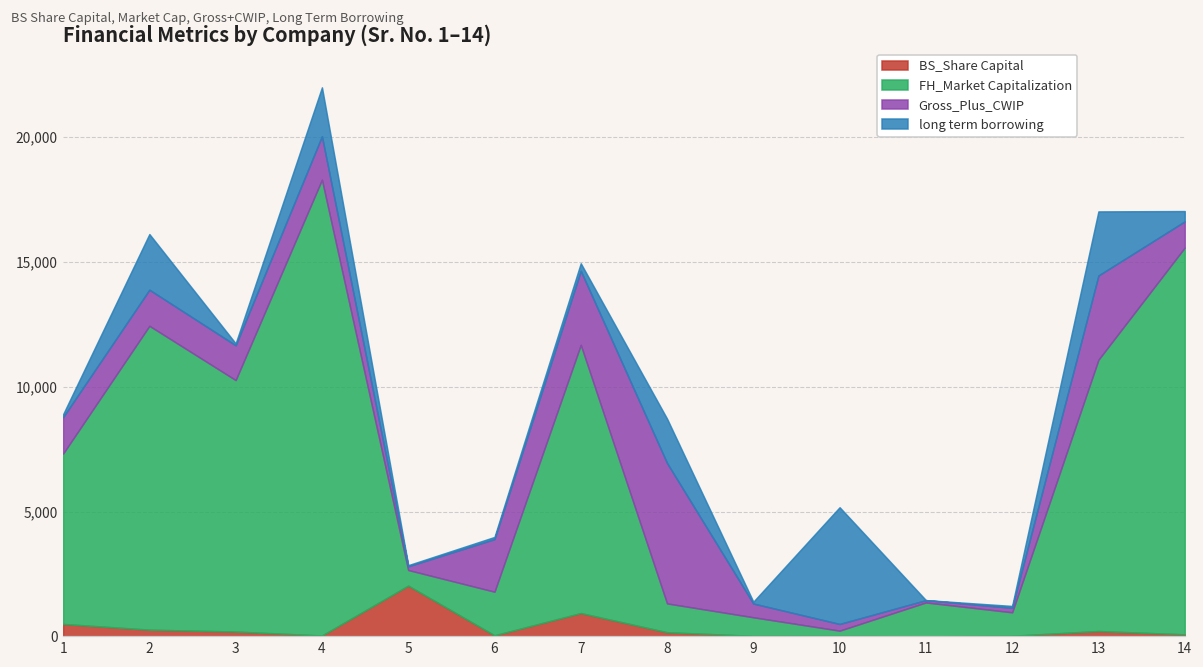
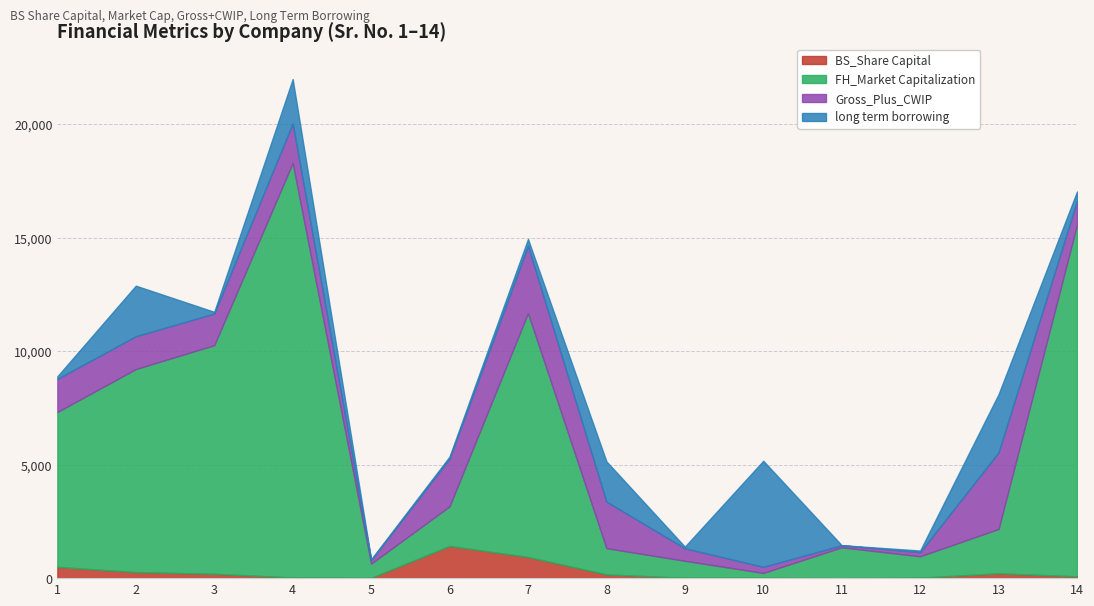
  {
    "BS_Share Capital": {
      "1": "500",
      "2": "300",
      "3": "200",
-     "5": "2,000",
-     "6": "0",
+     "5": "0",
+     "6": "1,400",
      "7": "900",
      "8": "200",
      "13": "200"
    },
    "FH_Market Capitalization": {
      "1": "6,800",
-     "2": "12,200",
+     "2": "8,900",
      "3": "10,100",
      "4": "18,300",
      "5": "600",
      "6": "1,700",
      "7": "10,700",
      "8": "1,200",
      "9": "700",
      "10": "200",
      "12": "900",
-     "13": "10,900",
+     "13": "2,000",
      "14": "15,500"
    },
    "Gross_Plus_CWIP": {
      "1": "1,500",
      "2": "1,400",
      "4": "1,700",
      "7": "3,000",
-     "8": "5,600",
+     "8": "2,100",
      "10": "300",
      "13": "3,400",
      "14": "1,100"
    },
    "long term borrowing": {
      "1": "100",
      "2": "2,200",
      "4": "2,000",
      "7": "300",
      "8": "1,800",
      "10": "4,700",
      "13": "2,600",
      "14": "400"
    }
  }
